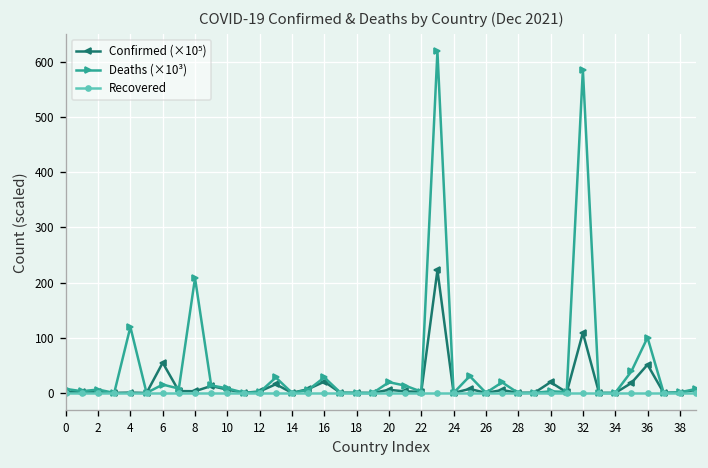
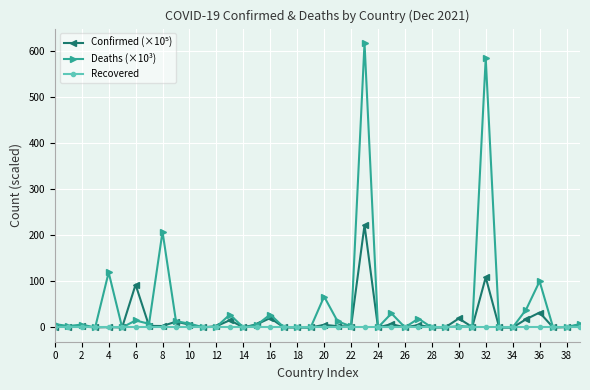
  {
    "Confirmed (×10⁵)": {
-     "6": 50,
+     "6": 90,
      "16": 20,
      "20": 10,
      "30": 20,
      "32": 110,
-     "36": 50
+     "36": 30
    },
    "Deaths (×10³)": {
      "0": 10,
      "4": 120,
      "6": 20,
      "8": 210,
      "16": 30,
-     "20": 20,
+     "20": 70,
      "32": 590,
      "36": 100
    },
    "Recovered": {
      "6": 0,
      "10": 0,
      "16": 0,
      "20": 0,
      "32": 0,
      "36": 0
    }
  }
